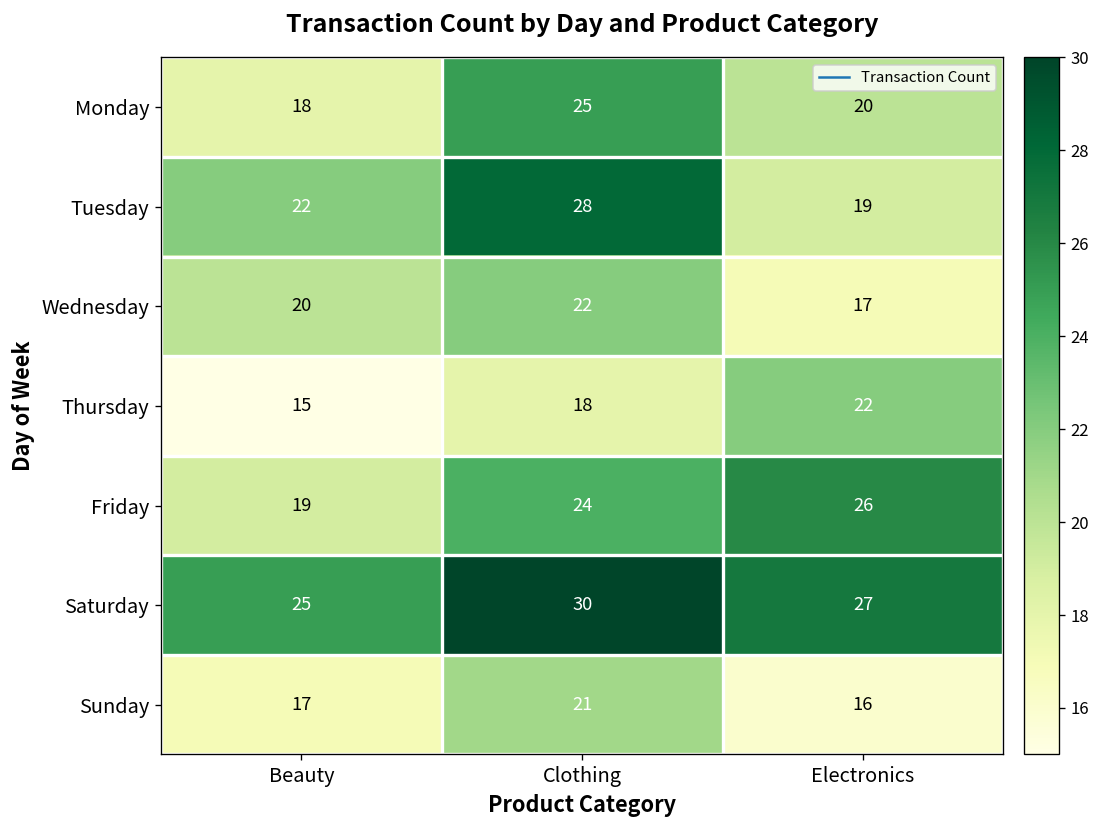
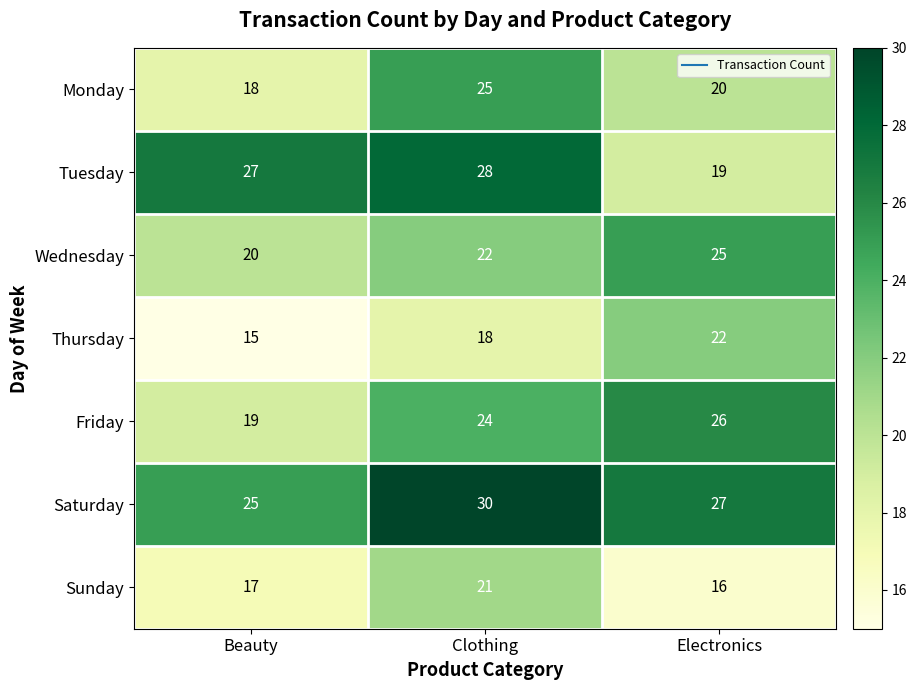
  {
    "Monday": {
      "Beauty": 18,
      "Clothing": 25,
      "Electronics": 20
    },
    "Tuesday": {
-     "Beauty": 22,
+     "Beauty": 27,
      "Clothing": 28,
      "Electronics": 19
    },
    "Wednesday": {
      "Beauty": 20,
      "Clothing": 22,
-     "Electronics": 17
+     "Electronics": 25
    },
    "Thursday": {
      "Beauty": 15,
      "Clothing": 18,
      "Electronics": 22
    },
    "Friday": {
      "Beauty": 19,
      "Clothing": 24,
      "Electronics": 26
    },
    "Saturday": {
      "Beauty": 25,
      "Clothing": 30,
      "Electronics": 27
    },
    "Sunday": {
      "Beauty": 17,
      "Clothing": 21,
      "Electronics": 16
    }
  }
